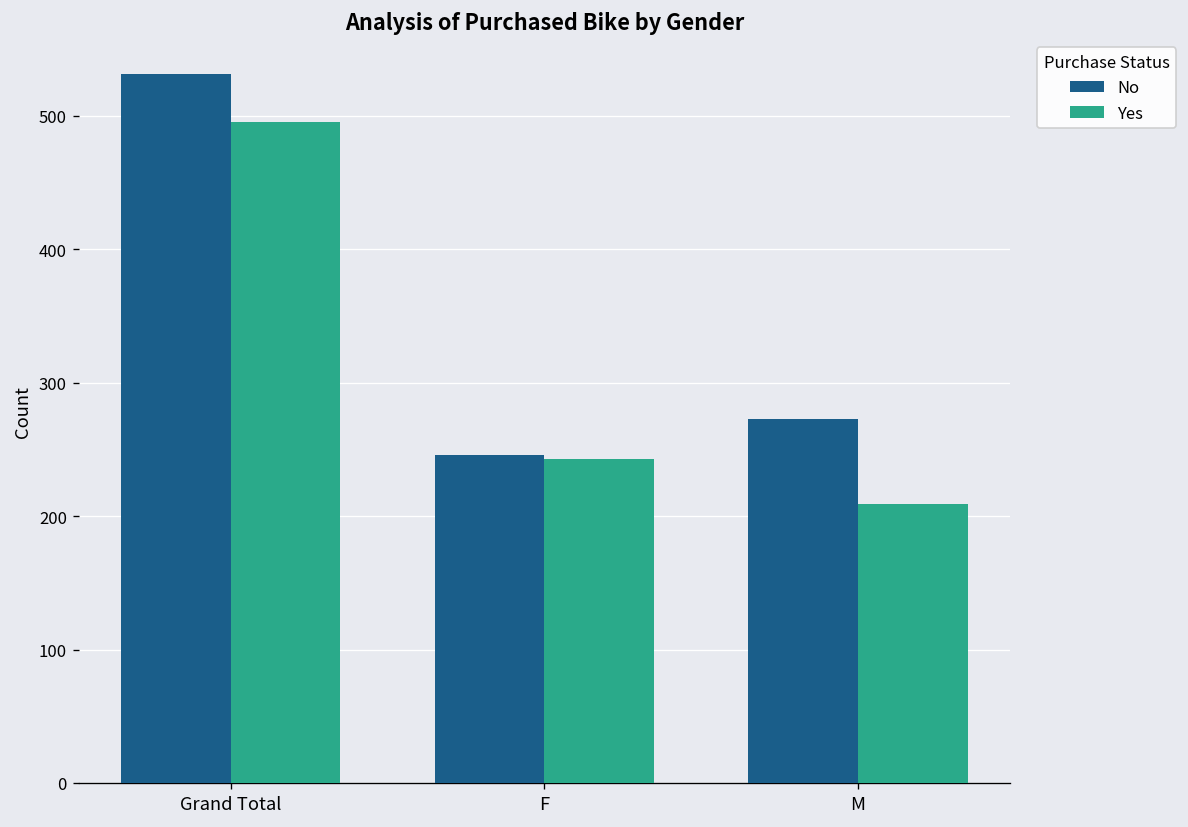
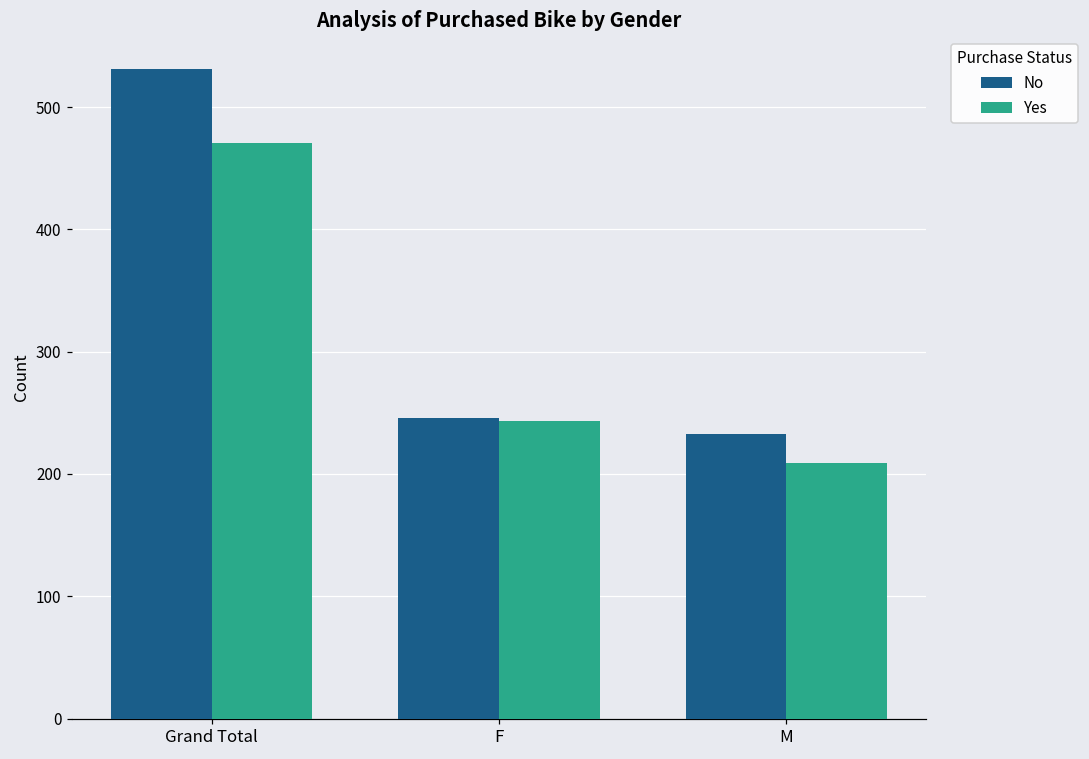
  {
    "No": {
      "Grand Total": 531,
      "F": 246,
-     "M": 273
+     "M": 233
    },
    "Yes": {
-     "Grand Total": 495,
+     "Grand Total": 471,
      "F": 243,
      "M": 209
    }
  }
